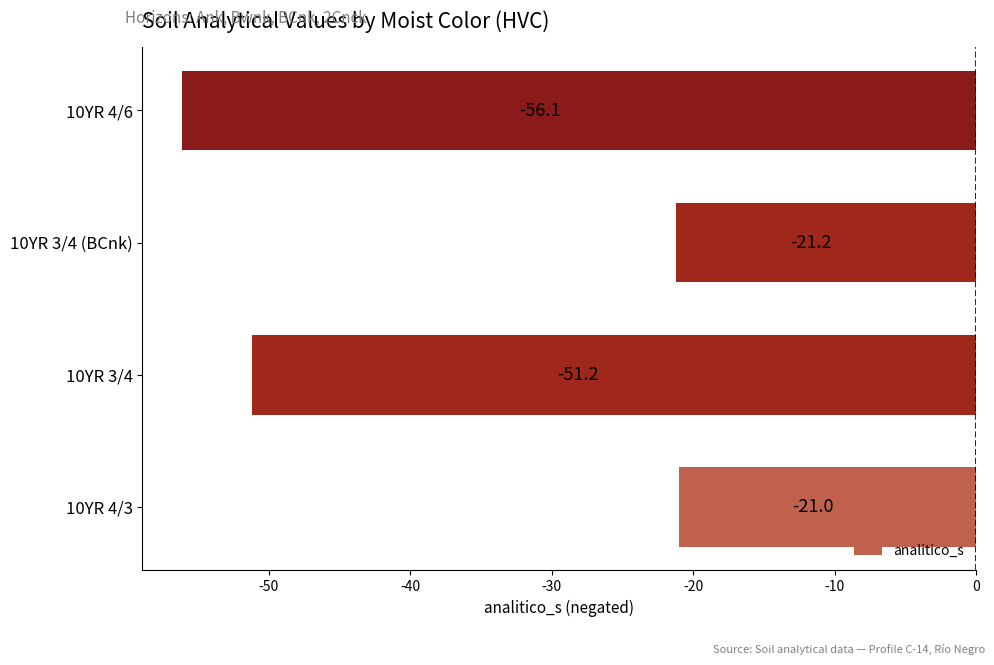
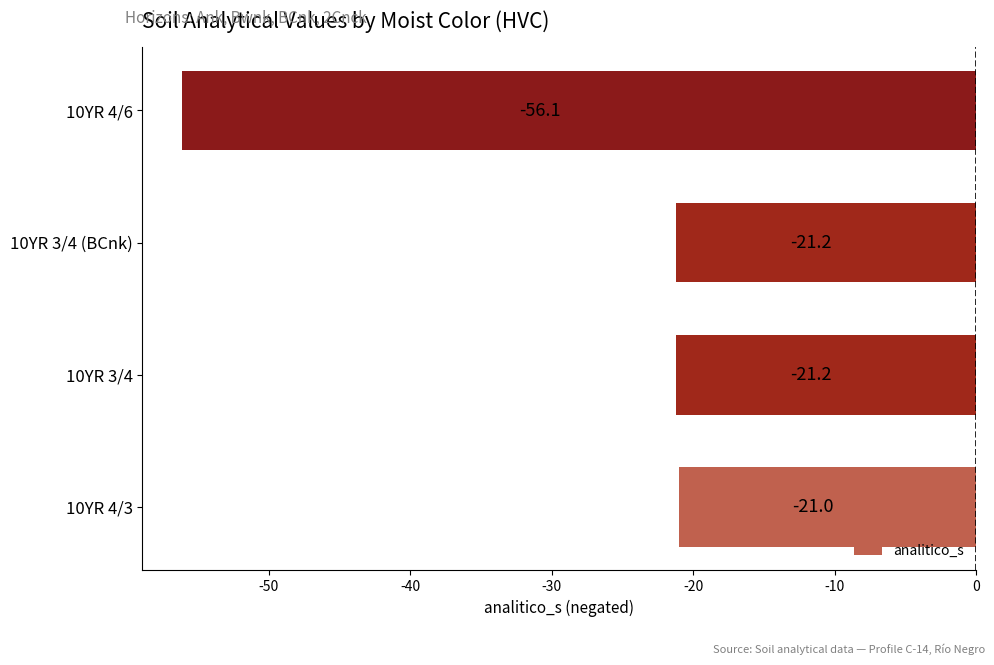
  {
    "10YR 4/6": -56.1,
    "10YR 3/4 (BCnk)": -21.2,
-   "10YR 3/4": -51.2,
+   "10YR 3/4": -21.2,
    "10YR 4/3": -21.0
  }
